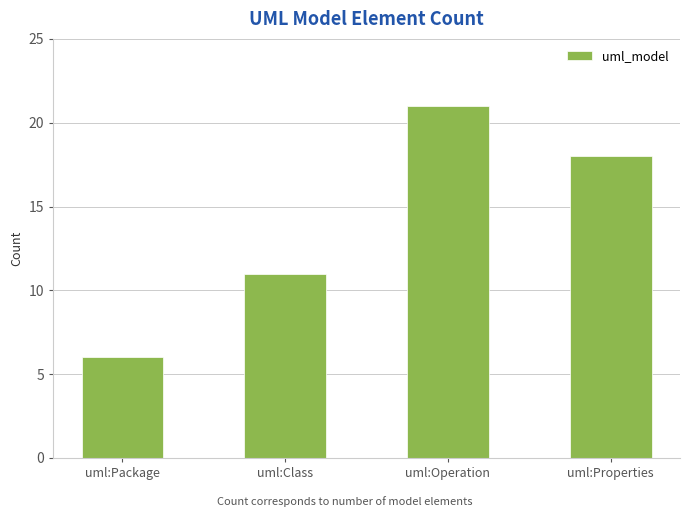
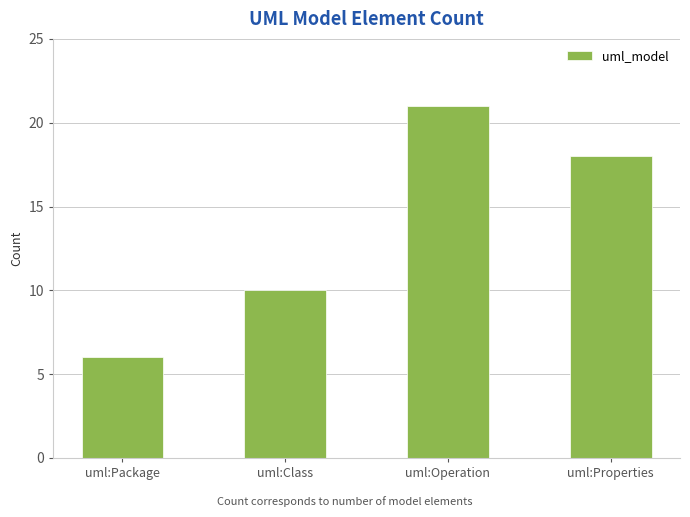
  {
    "uml:Package": 6,
-   "uml:Class": 11,
+   "uml:Class": 10,
    "uml:Operation": 21,
    "uml:Properties": 18
  }
